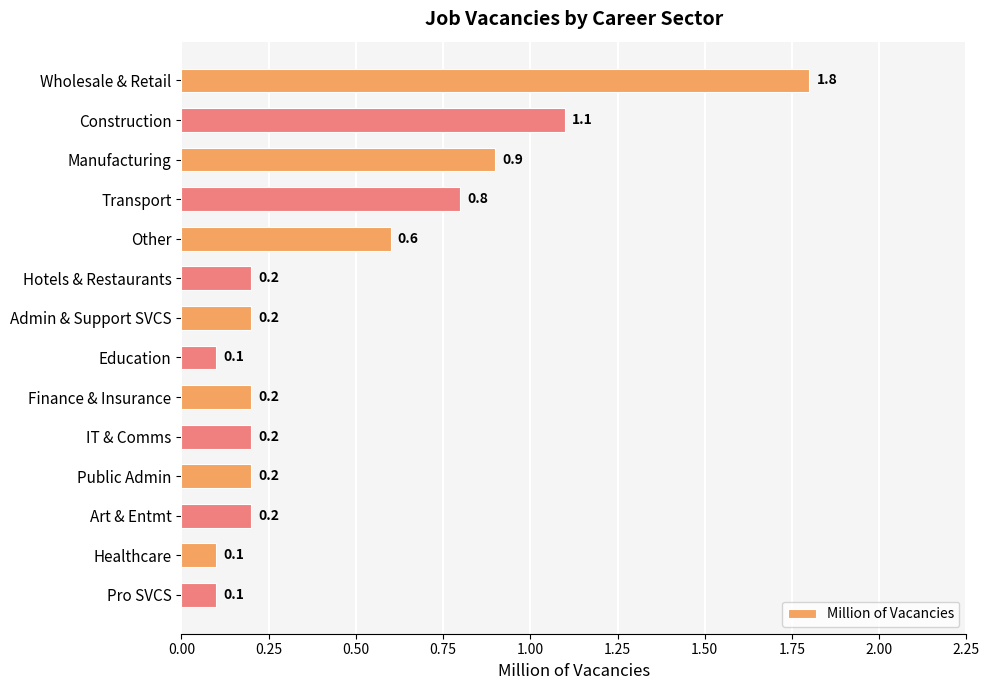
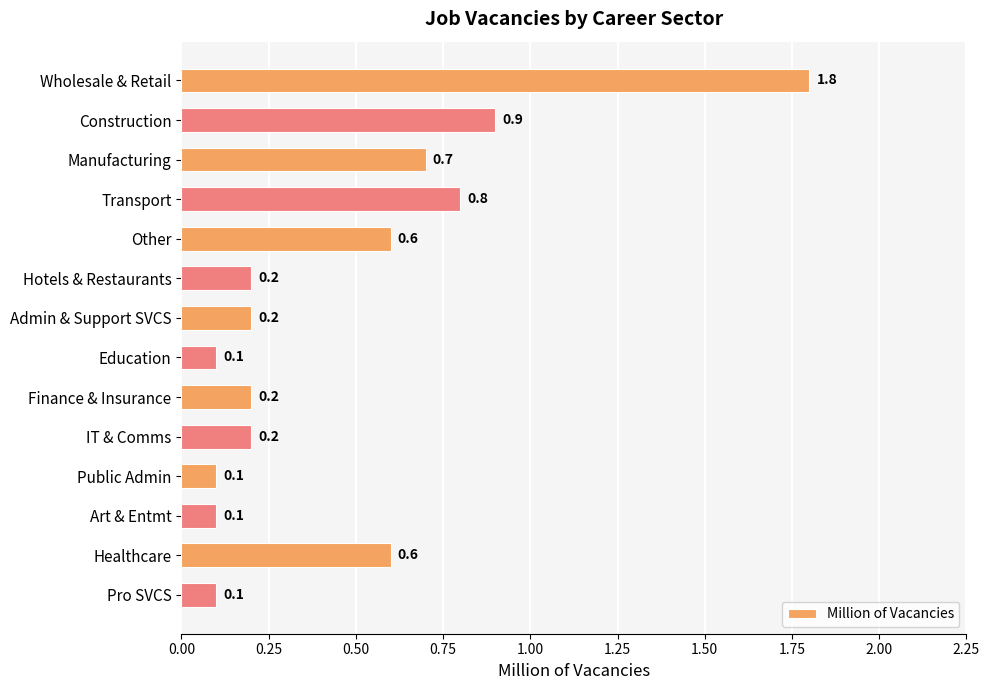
  {
    "Wholesale & Retail": 1.8,
-   "Construction": 1.1,
-   "Manufacturing": 0.9,
+   "Construction": 0.9,
+   "Manufacturing": 0.7,
    "Transport": 0.8,
    "Other": 0.6,
    "Hotels & Restaurants": 0.2,
    "Admin & Support SVCS": 0.2,
    "Education": 0.1,
    "Finance & Insurance": 0.2,
    "IT & Comms": 0.2,
-   "Public Admin": 0.2,
-   "Art & Entmt": 0.2,
-   "Healthcare": 0.1,
+   "Public Admin": 0.1,
+   "Art & Entmt": 0.1,
+   "Healthcare": 0.6,
    "Pro SVCS": 0.1
  }
